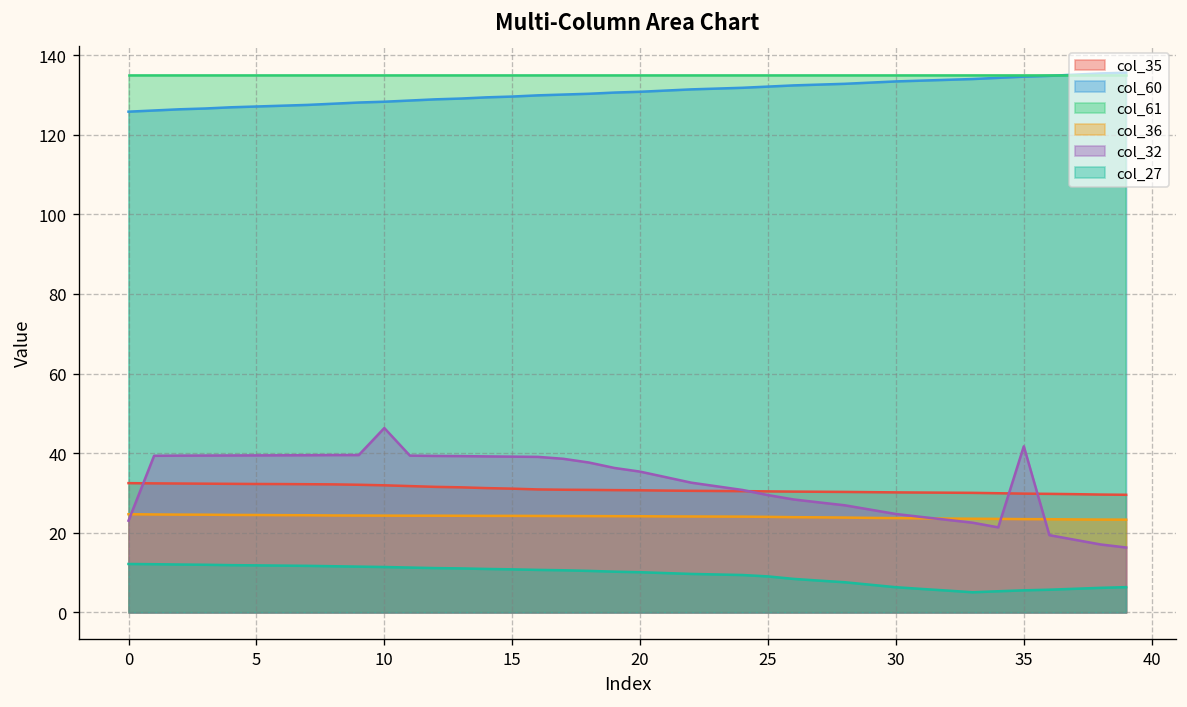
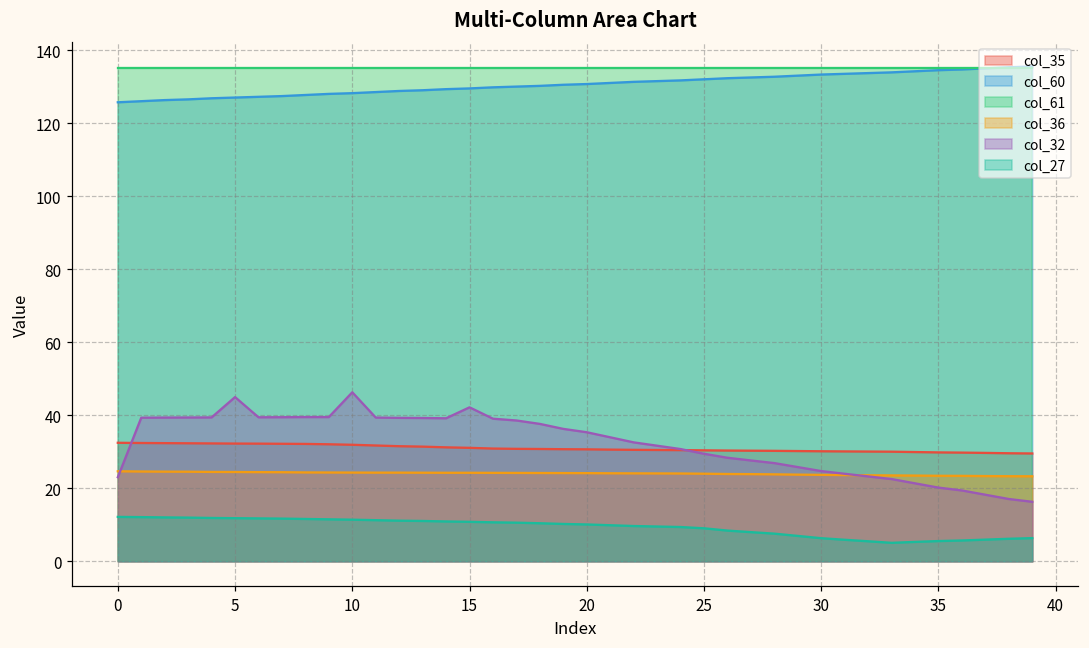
  {
    "col_32": {
      "0": 23,
-     "5": 39,
+     "5": 45,
      "10": 46,
-     "15": 39,
+     "15": 42,
      "20": 35,
      "25": 29,
      "30": 25,
-     "35": 42
+     "35": 20
    }
  }
